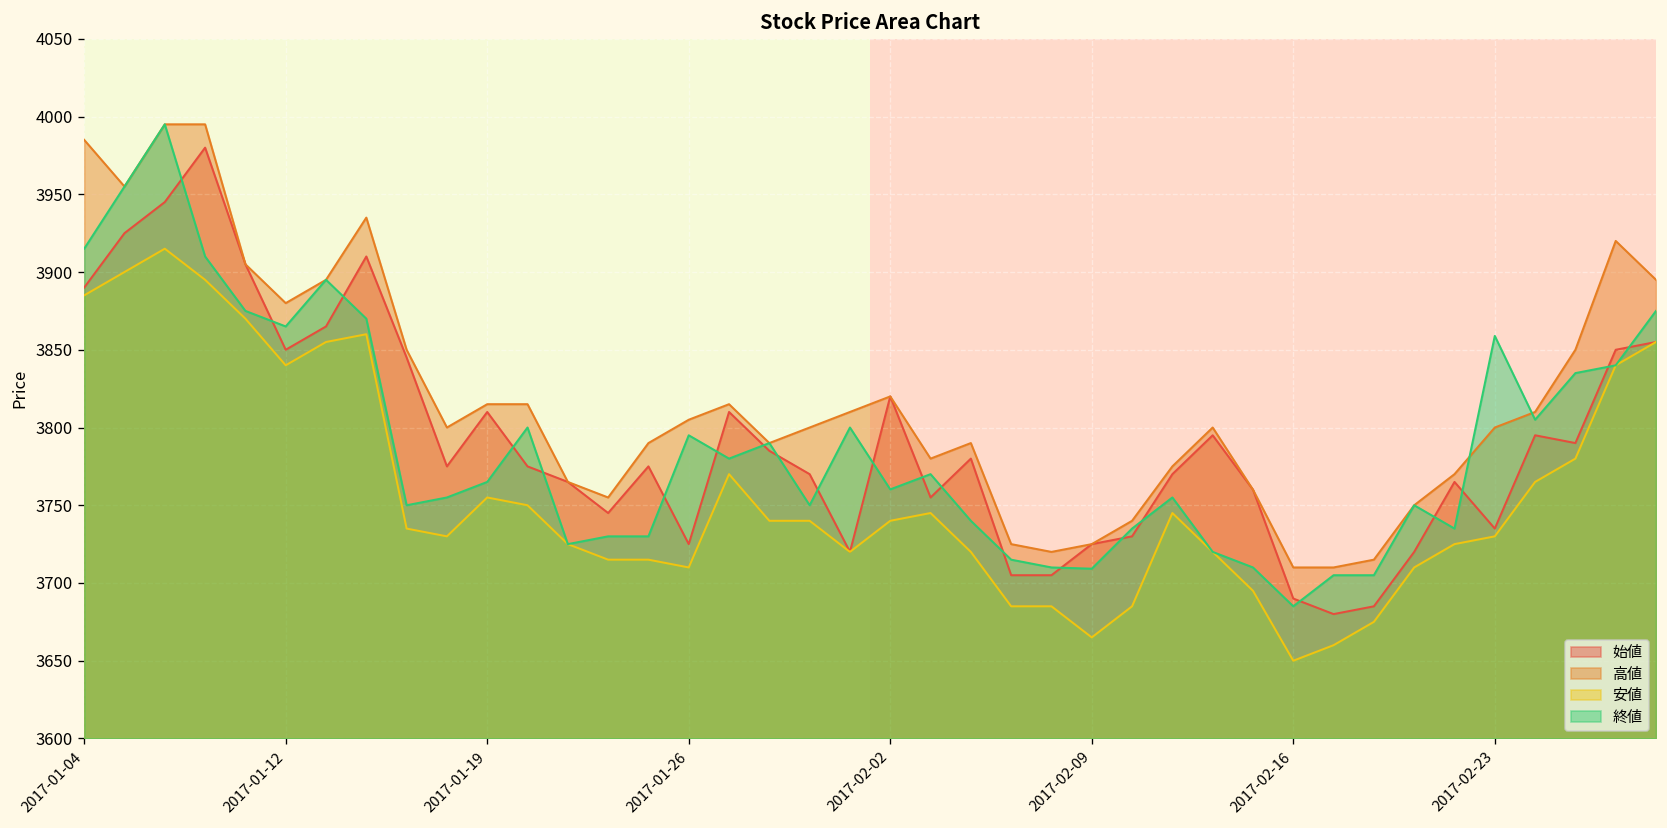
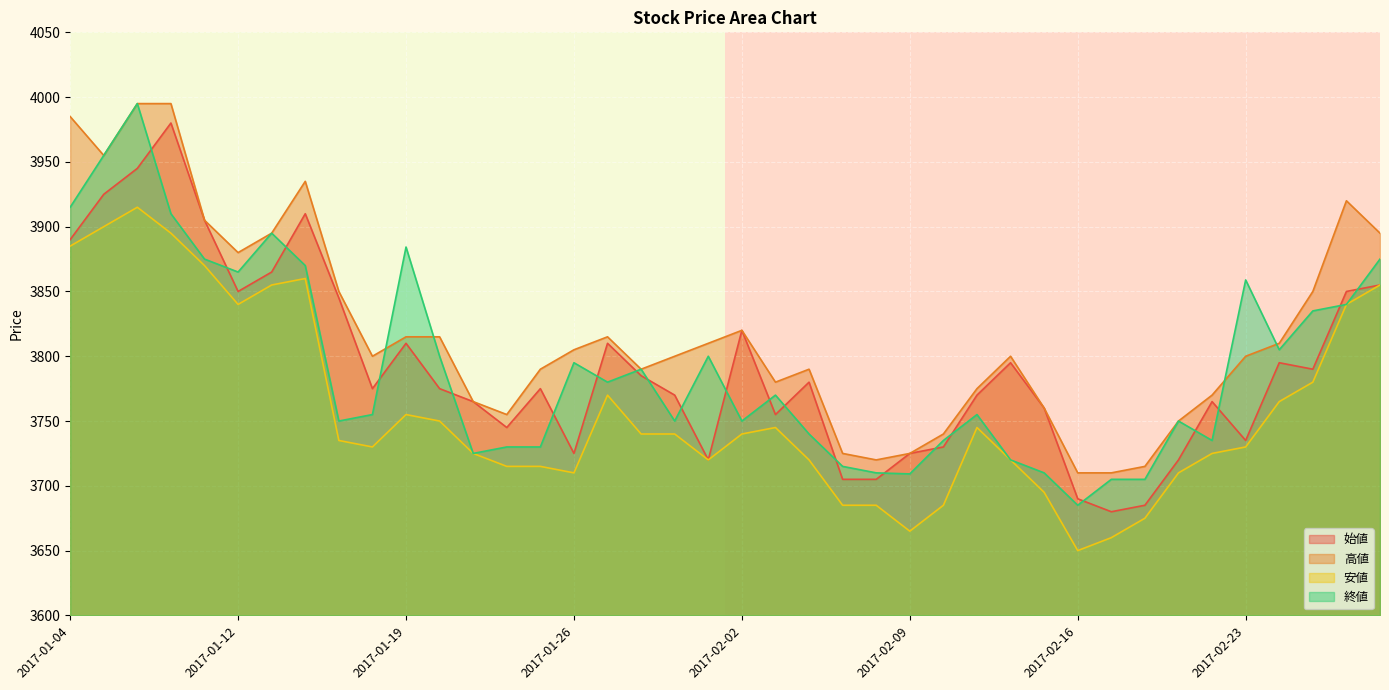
  {
    "終値": {
      "2017-01-04": 3915,
      "2017-01-12": 3865,
-     "2017-01-19": 3765,
+     "2017-01-19": 3884,
      "2017-01-26": 3795,
-     "2017-02-02": 3760,
+     "2017-02-02": 3750,
      "2017-02-09": 3709,
      "2017-02-16": 3685,
      "2017-02-23": 3859
    }
  }
